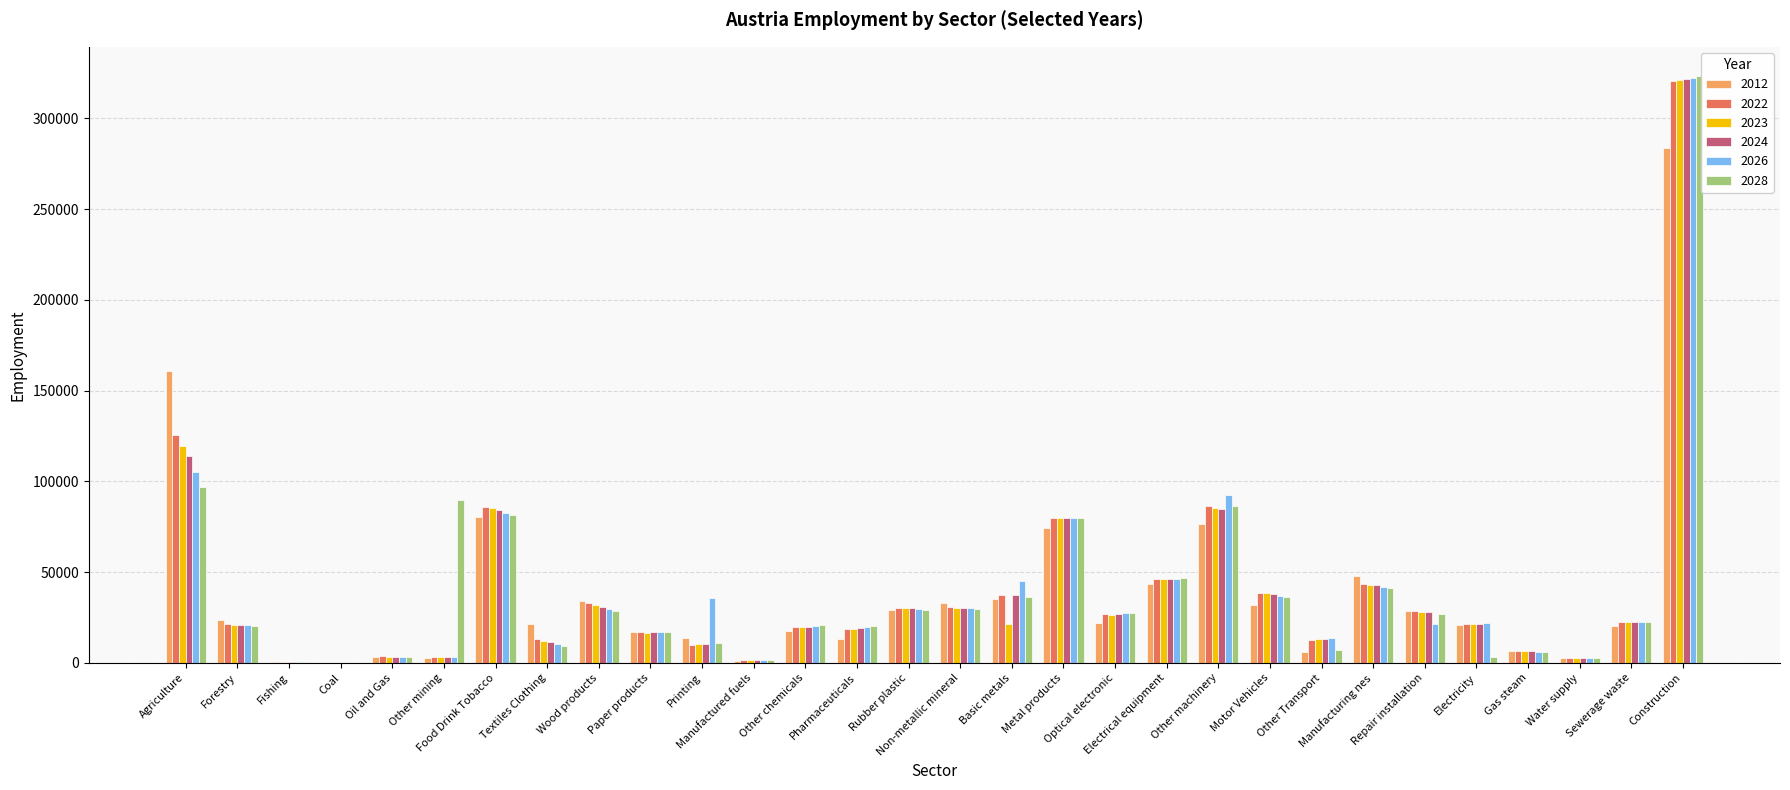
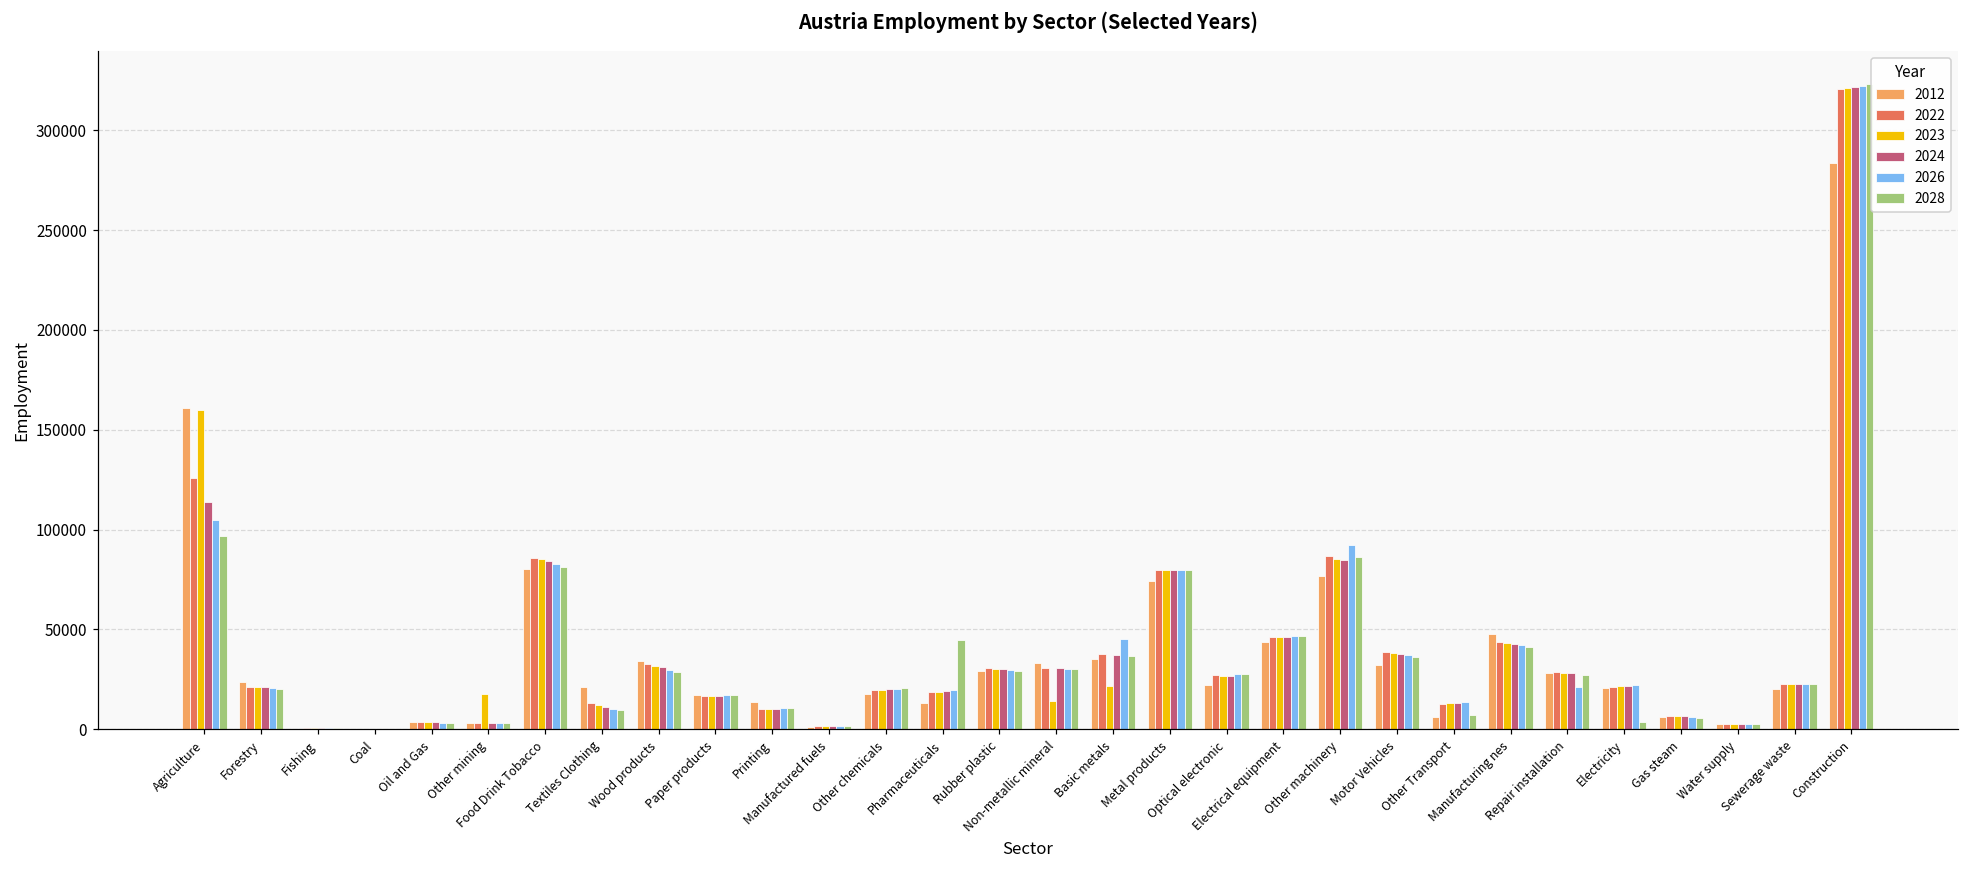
  {
    "2023": {
-     "Agriculture": 120000,
+     "Agriculture": 160000,
      "Forestry": 21000,
      "Oil and Gas": 3000,
-     "Other mining": 3000,
+     "Other mining": 18000,
      "Food Drink Tobacco": 85000,
      "Textiles Clothing": 12000,
      "Wood products": 32000,
      "Paper products": 17000,
      "Printing": 10000,
      "Manufactured fuels": 2000,
      "Other chemicals": 20000,
      "Pharmaceuticals": 19000,
      "Rubber plastic": 30000,
-     "Non-metallic mineral": 30000,
+     "Non-metallic mineral": 14000,
      "Basic metals": 22000,
      "Metal products": 80000,
      "Optical electronic": 26000,
      "Electrical equipment": 46000,
      "Other machinery": 85000,
      "Motor Vehicles": 38000,
      "Other Transport": 13000,
      "Manufacturing nes": 43000,
      "Repair installation": 28000,
      "Electricity": 21000,
      "Gas steam": 6000,
      "Water supply": 3000,
      "Sewerage waste": 23000,
      "Construction": 321000
    },
    "2026": {
      "Agriculture": 105000,
      "Forestry": 21000,
      "Oil and Gas": 3000,
      "Other mining": 3000,
      "Food Drink Tobacco": 83000,
      "Textiles Clothing": 10000,
      "Wood products": 29000,
      "Paper products": 17000,
-     "Printing": 36000,
+     "Printing": 11000,
      "Manufactured fuels": 2000,
      "Other chemicals": 20000,
      "Pharmaceuticals": 20000,
      "Rubber plastic": 30000,
      "Non-metallic mineral": 30000,
      "Basic metals": 45000,
      "Metal products": 80000,
      "Optical electronic": 28000,
      "Electrical equipment": 46000,
      "Other machinery": 92000,
      "Motor Vehicles": 37000,
      "Other Transport": 13000,
      "Manufacturing nes": 42000,
      "Repair installation": 21000,
      "Electricity": 22000,
      "Gas steam": 6000,
      "Water supply": 3000,
      "Sewerage waste": 23000,
      "Construction": 322000
    },
    "2028": {
      "Agriculture": 97000,
      "Forestry": 20000,
      "Oil and Gas": 3000,
-     "Other mining": 90000,
+     "Other mining": 3000,
      "Food Drink Tobacco": 81000,
      "Textiles Clothing": 9000,
      "Wood products": 29000,
      "Paper products": 17000,
      "Printing": 11000,
      "Manufactured fuels": 2000,
      "Other chemicals": 21000,
-     "Pharmaceuticals": 20000,
+     "Pharmaceuticals": 45000,
      "Rubber plastic": 29000,
      "Non-metallic mineral": 30000,
      "Basic metals": 36000,
      "Metal products": 80000,
      "Optical electronic": 28000,
      "Electrical equipment": 47000,
      "Other machinery": 86000,
      "Motor Vehicles": 36000,
      "Other Transport": 7000,
      "Manufacturing nes": 41000,
      "Repair installation": 27000,
      "Electricity": 3000,
      "Gas steam": 6000,
      "Water supply": 3000,
      "Sewerage waste": 23000,
      "Construction": 323000
    }
  }
